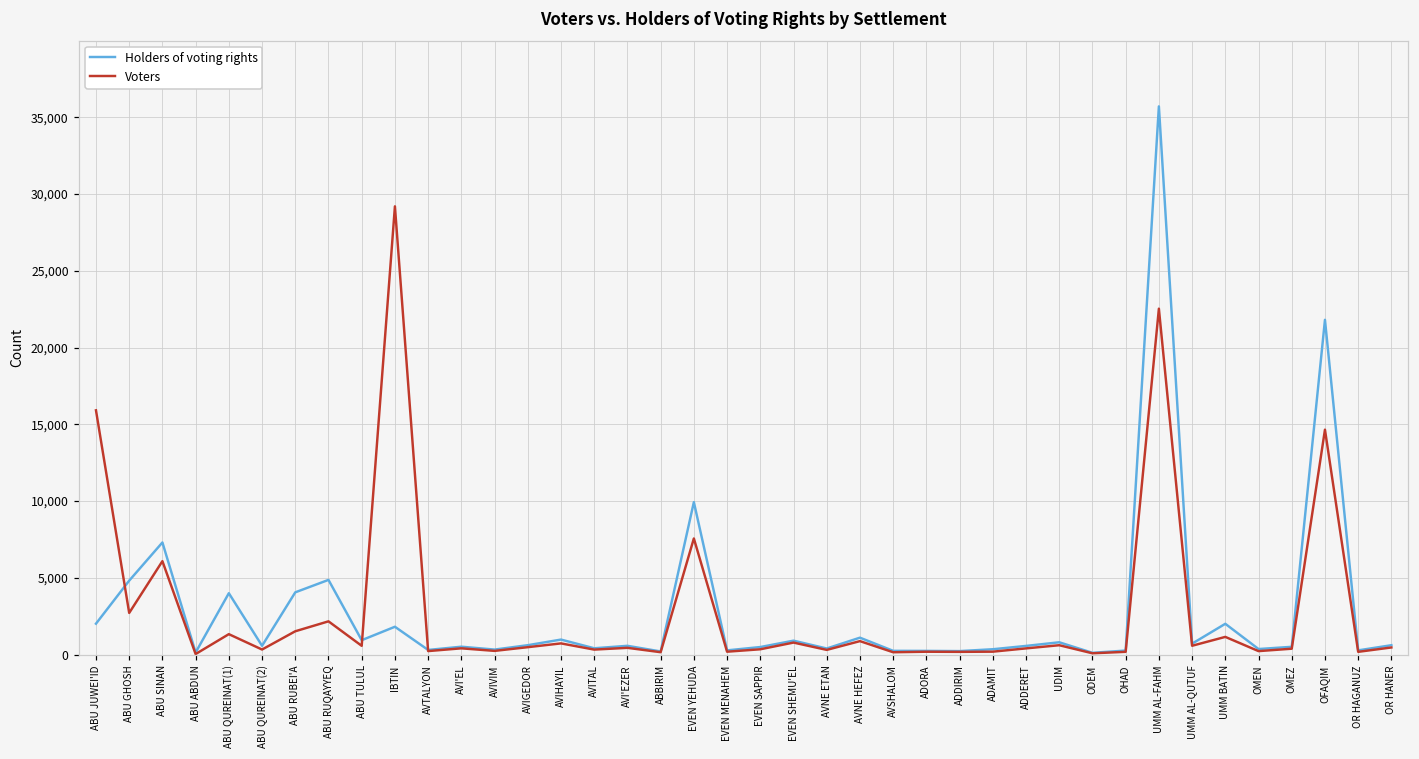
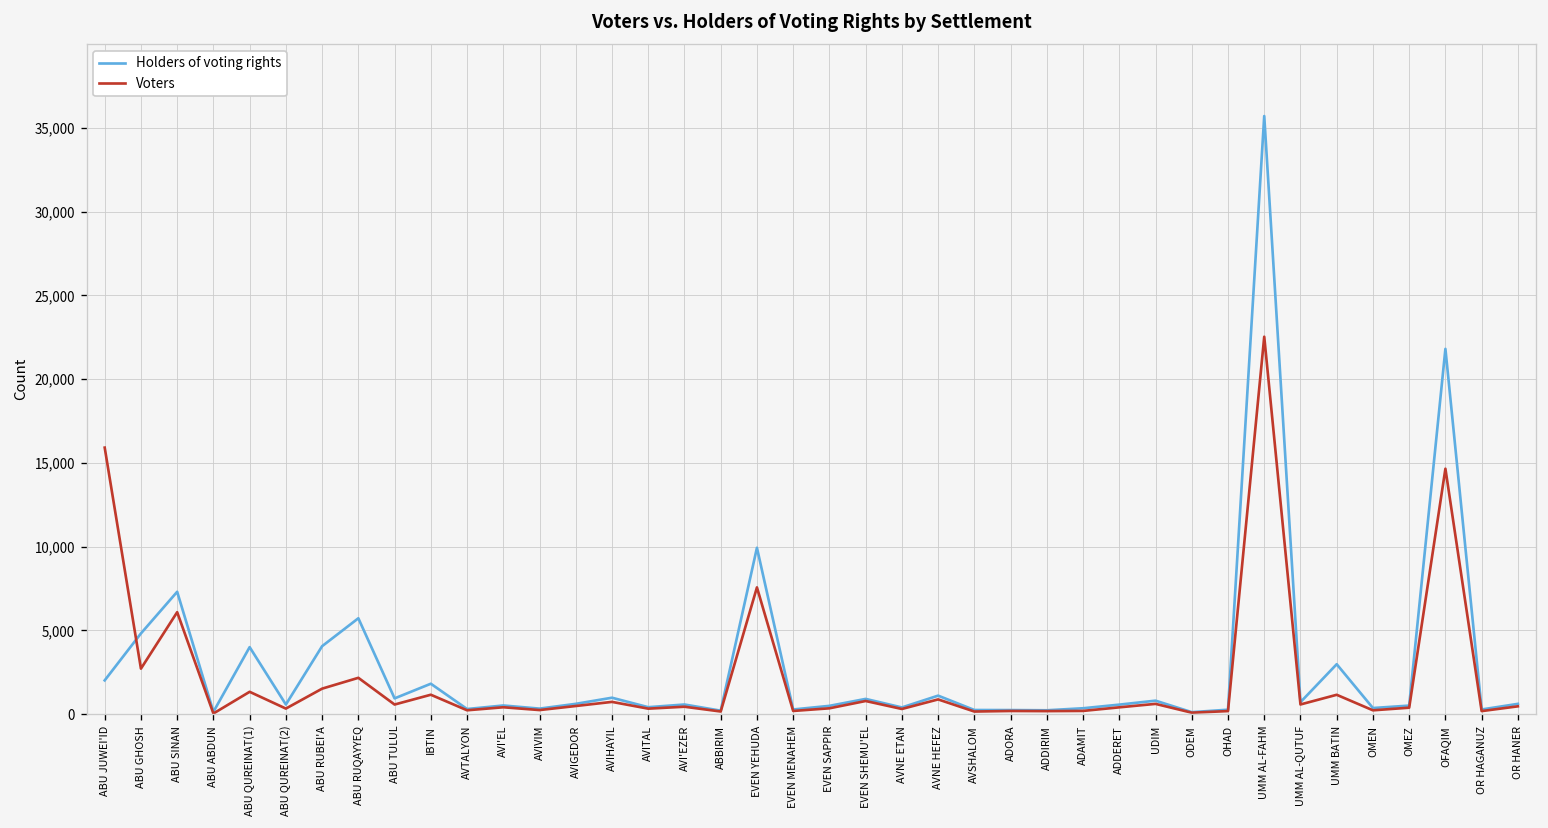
  {
    "Holders of voting rights": {
      "ABU JUWEI'ID": "2,000",
      "ABU GHOSH": "4,800",
      "ABU SINAN": "7,300",
      "ABU QUREINAT(1)": "4,000",
      "ABU QUREINAT(2)": "600",
      "ABU RUBEI'A": "4,100",
-     "ABU RUQAYYEQ": "4,900",
+     "ABU RUQAYYEQ": "5,700",
      "ABU TULUL": "900",
      "IBTIN": "1,800",
      "AVIHAYIL": "1,000",
      "EVEN YEHUDA": "9,900",
      "AVNE HEFEZ": "1,100",
      "UDIM": "800",
      "UMM AL-FAHM": "35,700",
-     "UMM BATIN": "2,000",
+     "UMM BATIN": "3,000",
      "OFAQIM": "21,800"
    },
    "Voters": {
      "ABU JUWEI'ID": "15,900",
      "ABU GHOSH": "2,700",
      "ABU SINAN": "6,100",
      "ABU QUREINAT(1)": "1,300",
      "ABU QUREINAT(2)": "300",
      "ABU RUBEI'A": "1,500",
      "ABU RUQAYYEQ": "2,200",
      "ABU TULUL": "600",
-     "IBTIN": "29,200",
+     "IBTIN": "1,200",
      "AVIHAYIL": "700",
      "EVEN YEHUDA": "7,600",
      "AVNE HEFEZ": "900",
      "UDIM": "600",
      "UMM AL-FAHM": "22,500",
      "UMM BATIN": "1,200",
      "OFAQIM": "14,700"
    }
  }
